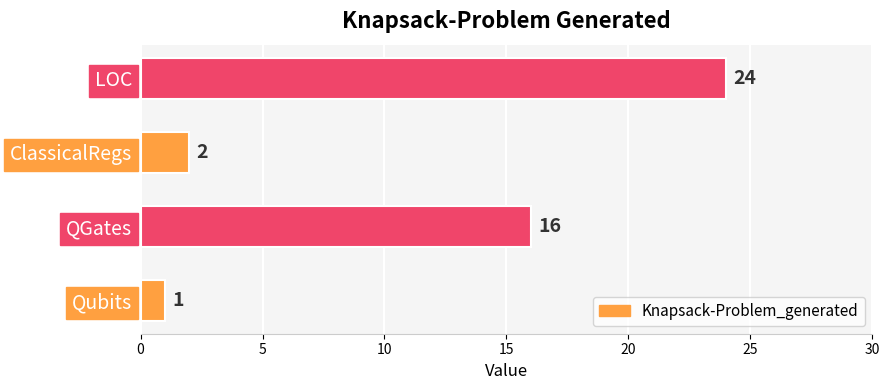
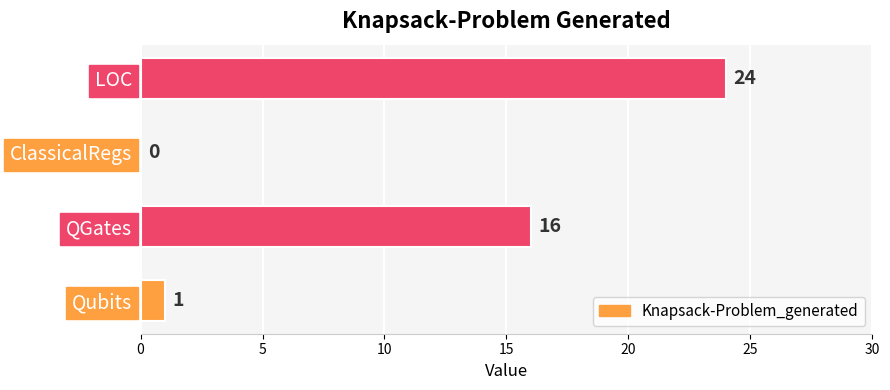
  {
    "LOC": 24,
-   "ClassicalRegs": 2,
+   "ClassicalRegs": 0,
    "QGates": 16,
    "Qubits": 1
  }
